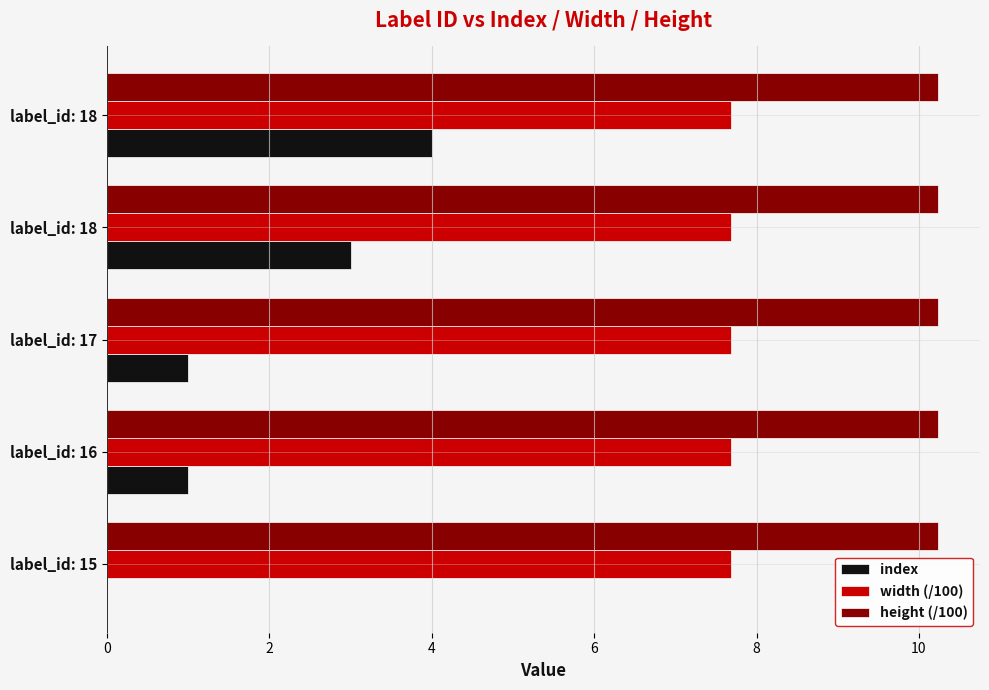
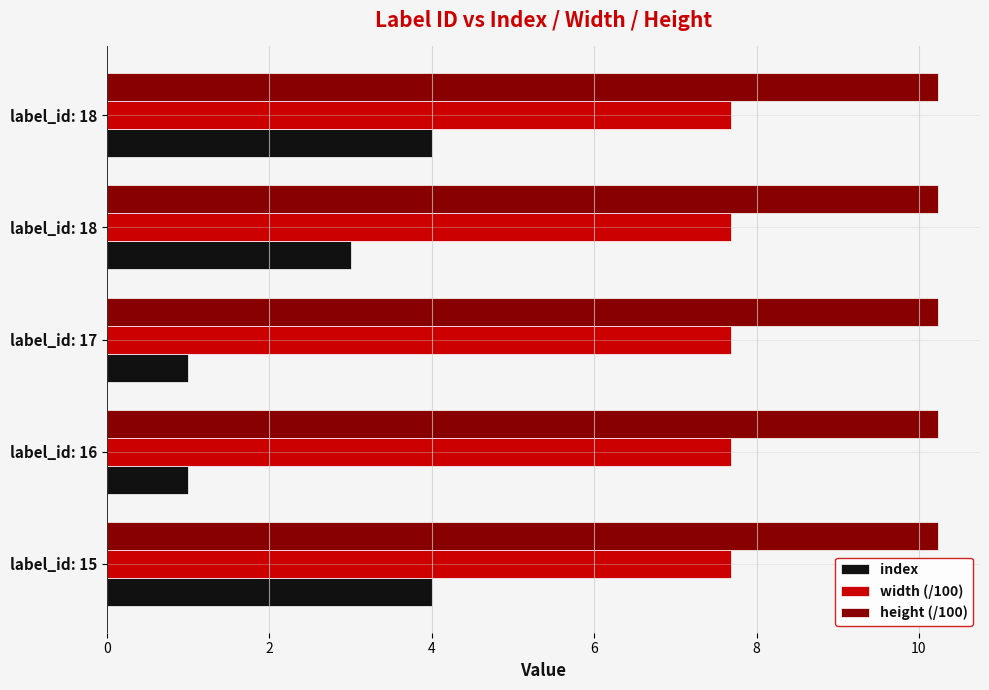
  {
    "index": {
      "label_id: 17": 1,
      "label_id: 16": 1,
-     "label_id: 15": 0
+     "label_id: 15": 4
    },
    "width (/100)": {
      "label_id: 17": 7.7,
      "label_id: 16": 7.7,
      "label_id: 15": 7.7
    },
    "height (/100)": {
      "label_id: 17": 10.2,
      "label_id: 16": 10.2,
      "label_id: 15": 10.2
    }
  }
